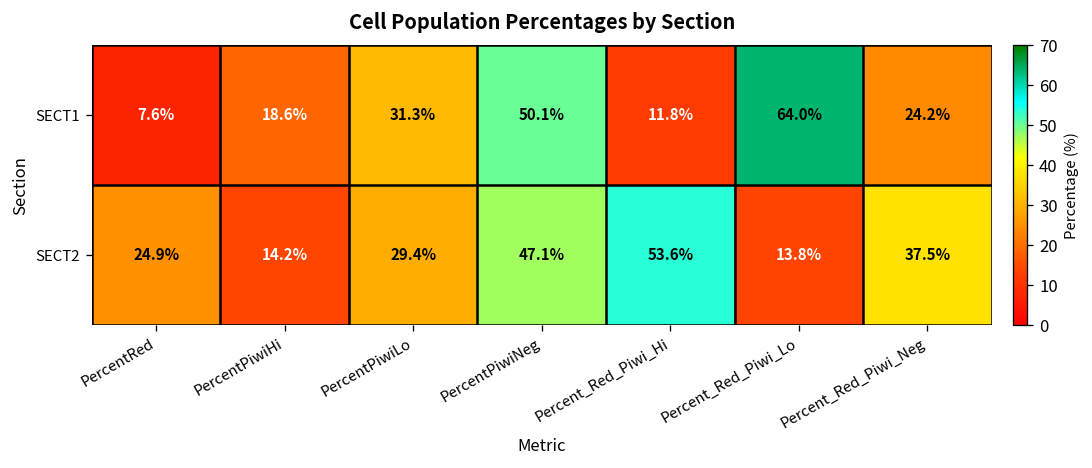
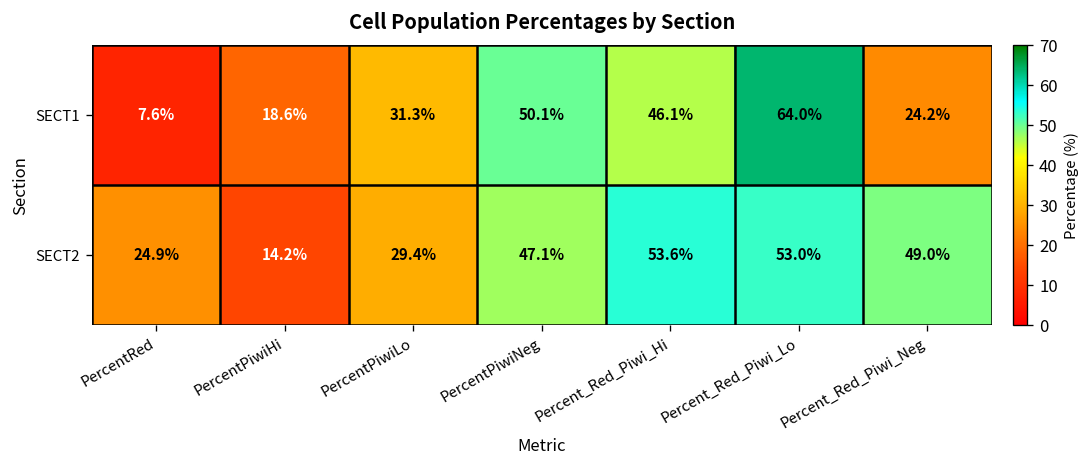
  {
    "SECT1": {
      "PercentRed": "7.6%",
      "PercentPiwiHi": "18.6%",
      "PercentPiwiLo": "31.3%",
      "PercentPiwiNeg": "50.1%",
-     "Percent_Red_Piwi_Hi": "11.8%",
+     "Percent_Red_Piwi_Hi": "46.1%",
      "Percent_Red_Piwi_Lo": "64.0%",
      "Percent_Red_Piwi_Neg": "24.2%"
    },
    "SECT2": {
      "PercentRed": "24.9%",
      "PercentPiwiHi": "14.2%",
      "PercentPiwiLo": "29.4%",
      "PercentPiwiNeg": "47.1%",
      "Percent_Red_Piwi_Hi": "53.6%",
-     "Percent_Red_Piwi_Lo": "13.8%",
-     "Percent_Red_Piwi_Neg": "37.5%"
+     "Percent_Red_Piwi_Lo": "53.0%",
+     "Percent_Red_Piwi_Neg": "49.0%"
    }
  }
